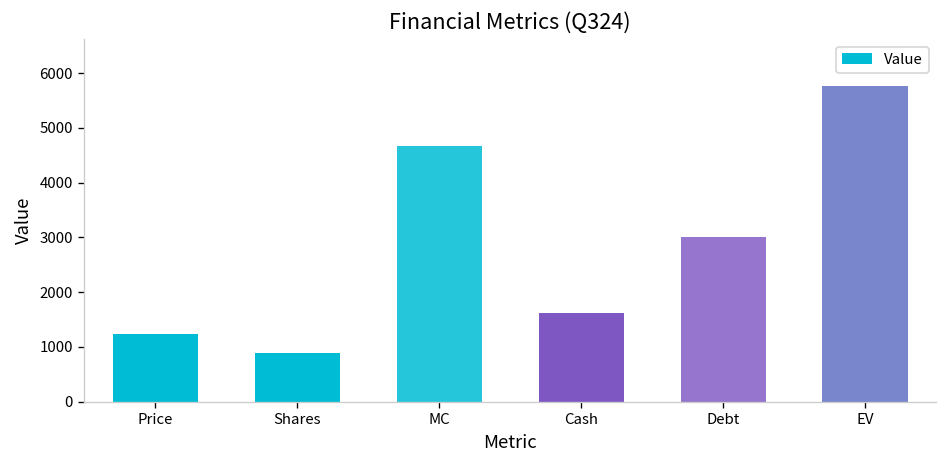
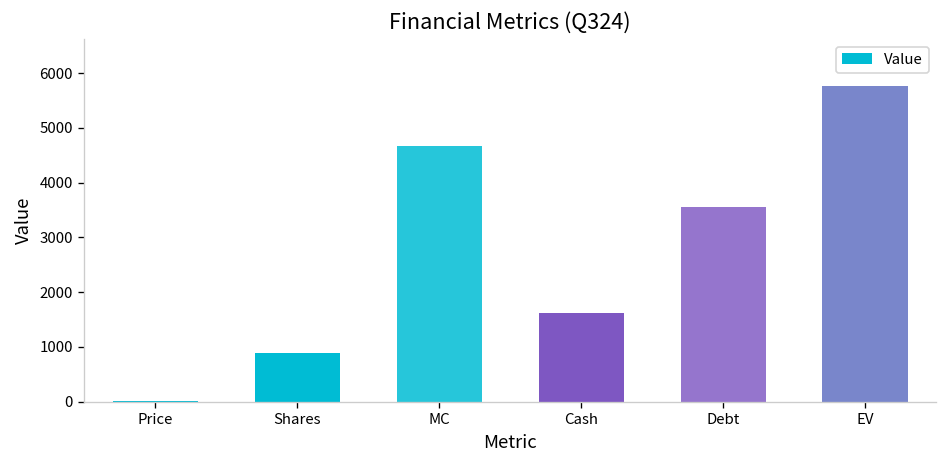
  {
-   "Price": 1200,
+   "Price": 0,
    "Shares": 900,
    "MC": 4700,
    "Cash": 1600,
-   "Debt": 3000,
+   "Debt": 3600,
    "EV": 5800
  }
